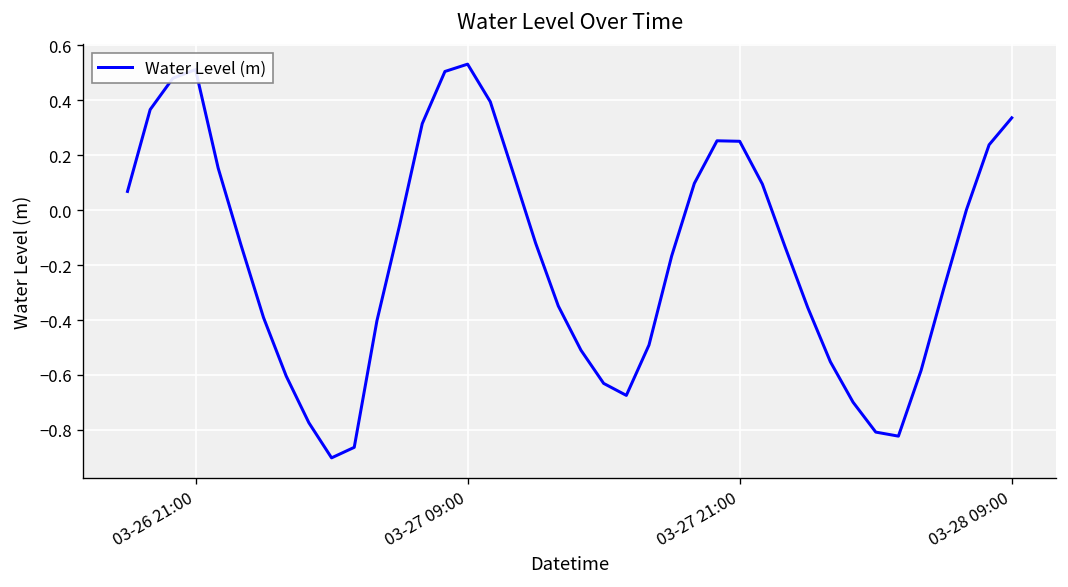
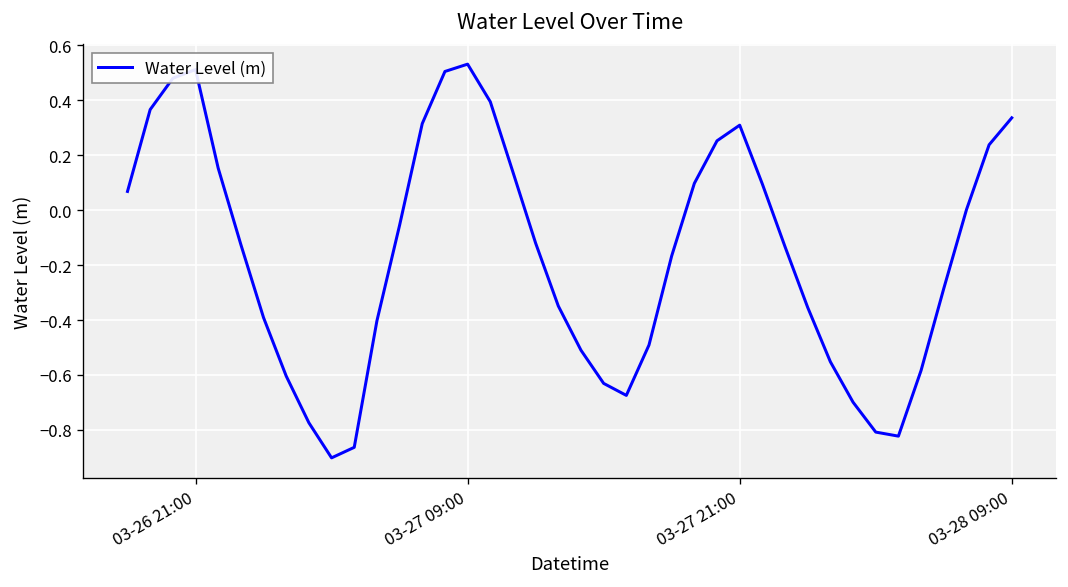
  {
    "03-27 09:00": 0.53,
-   "03-27 21:00": 0.25,
+   "03-27 21:00": 0.31,
    "03-28 09:00": 0.34
  }
